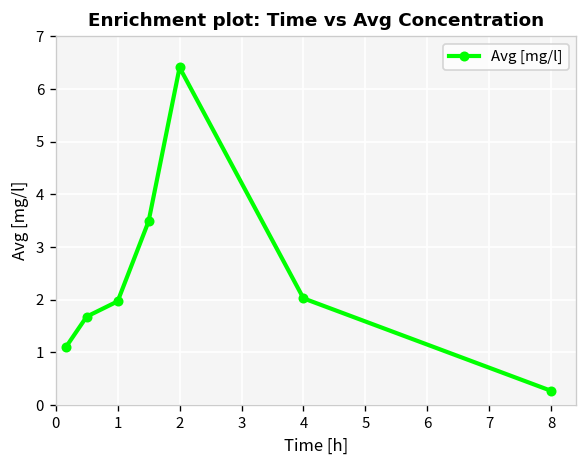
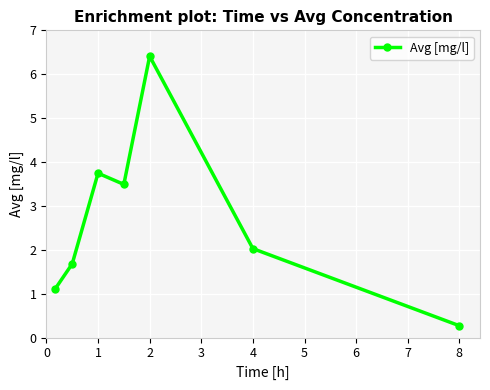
  {
-   "1": 2.0,
+   "1": 3.7,
    "2": 6.4,
    "4": 2.0,
    "8": 0.3
  }
